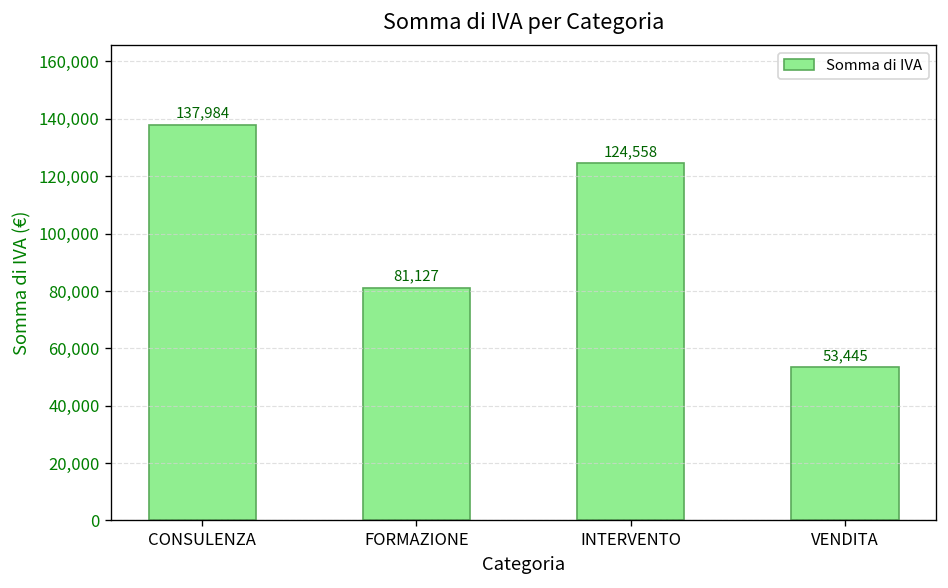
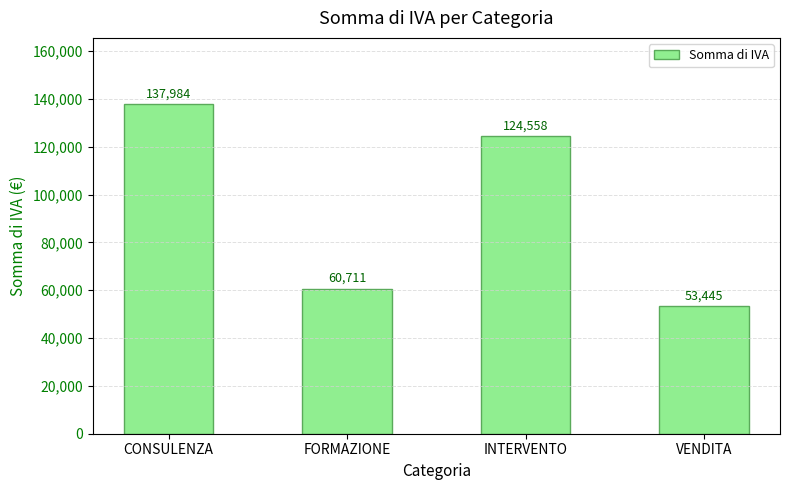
  {
    "CONSULENZA": "137,984",
-   "FORMAZIONE": "81,127",
+   "FORMAZIONE": "60,711",
    "INTERVENTO": "124,558",
    "VENDITA": "53,445"
  }
